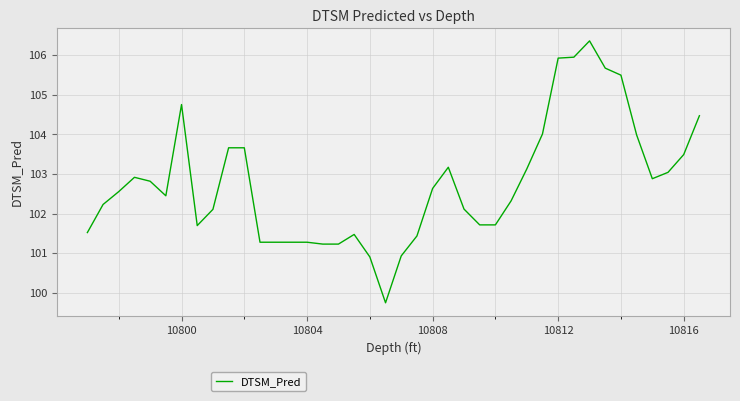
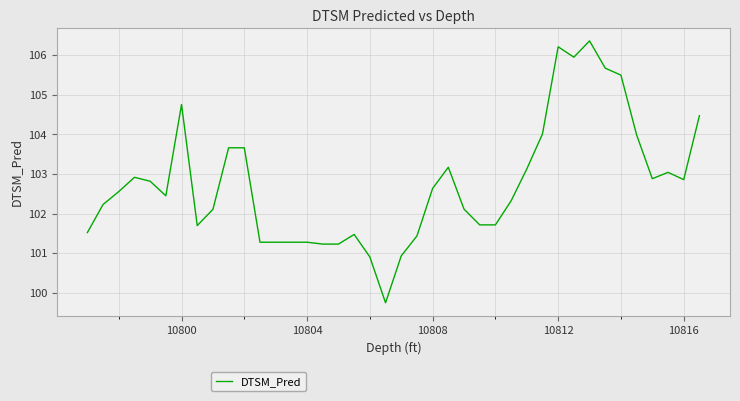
  {
    "10800": 104.8,
    "10804": 101.3,
    "10808": 102.6,
-   "10812": 105.9,
-   "10816": 103.5
+   "10812": 106.2,
+   "10816": 102.9
  }
